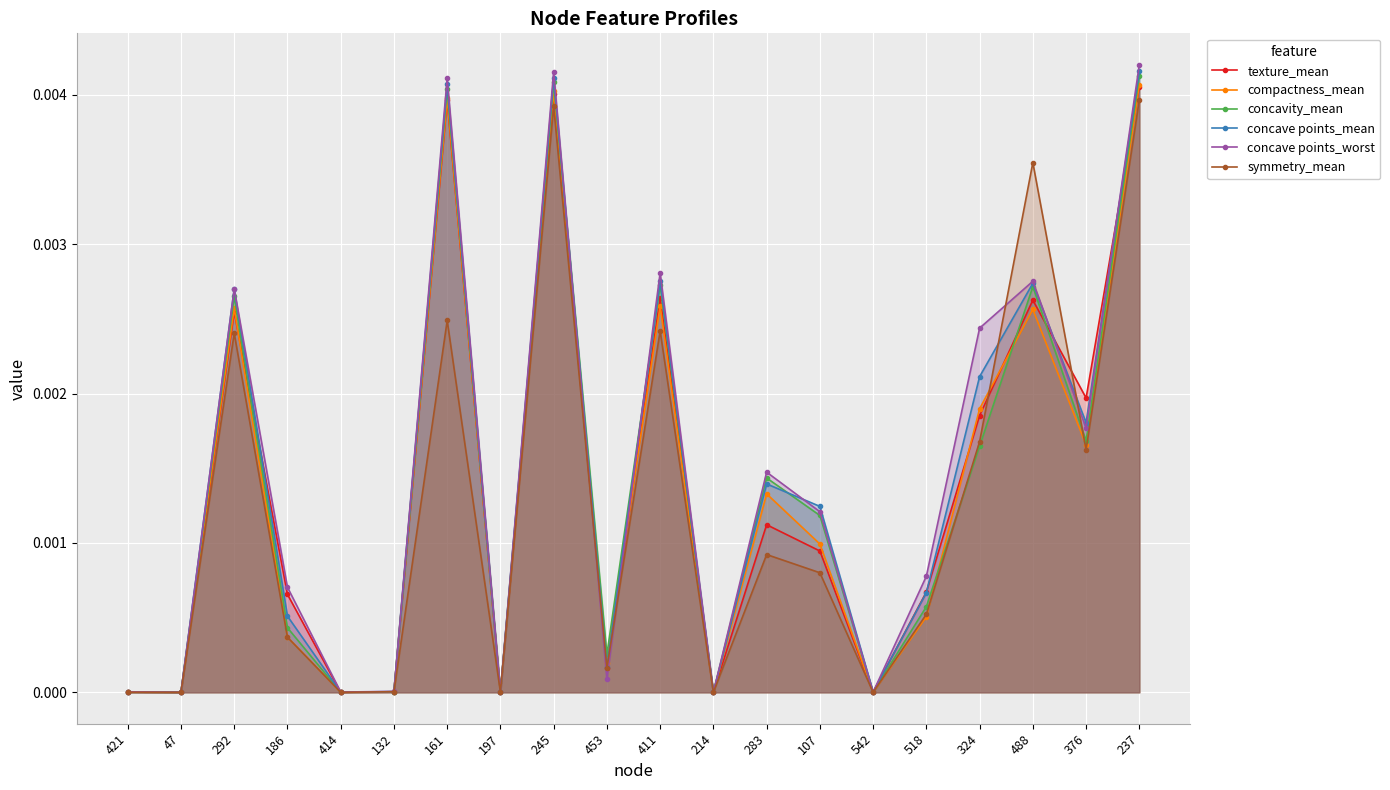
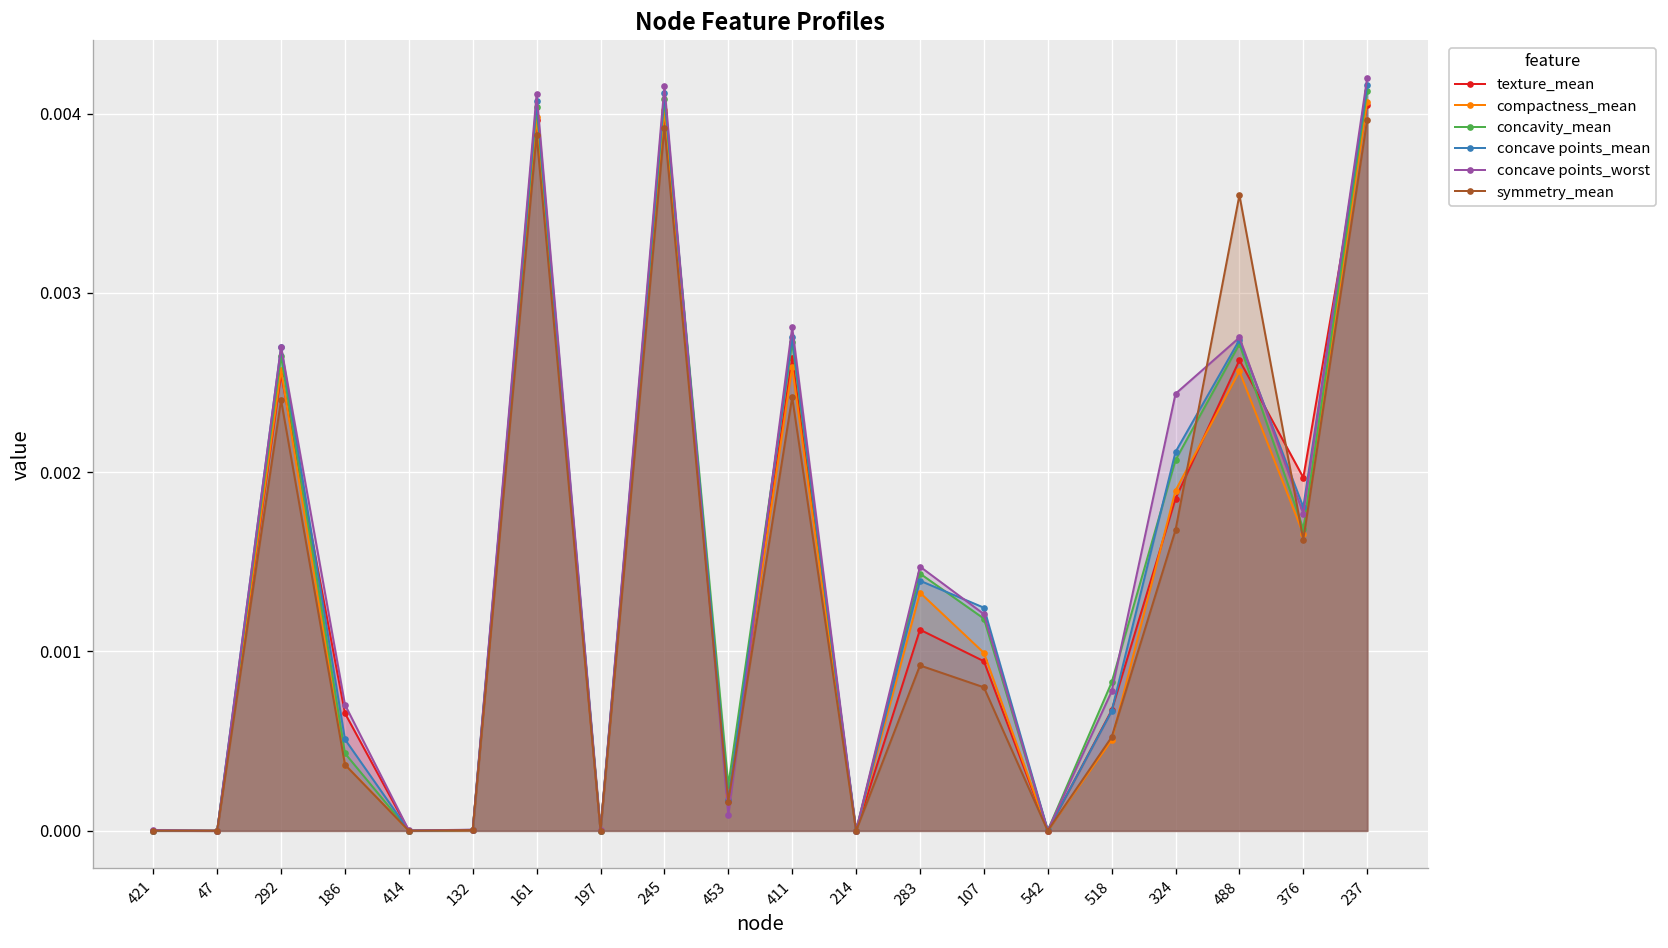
  {
    "texture_mean": {
      "292": 0.00255,
      "186": 0.00066,
      "411": 0.00264,
      "283": 0.00112,
      "107": 0.00095,
      "324": 0.00185,
      "488": 0.00263,
      "376": 0.00197
    },
    "compactness_mean": {
      "292": 0.00257,
      "453": 0.00020,
      "411": 0.00259,
      "283": 0.00133,
      "107": 0.00099,
      "324": 0.00190,
      "488": 0.00256,
      "376": 0.00166
    },
    "concavity_mean": {
      "292": 0.00265,
      "186": 0.00043,
      "161": 0.00404,
      "245": 0.00408,
      "453": 0.00025,
      "411": 0.00273,
      "283": 0.00143,
      "107": 0.00118,
-     "518": 0.00057,
-     "324": 0.00165,
+     "518": 0.00083,
+     "324": 0.00207,
      "488": 0.00272,
      "376": 0.00168,
      "237": 0.00413
    },
    "concave points_mean": {
      "186": 0.00051,
      "161": 0.00407,
      "245": 0.00411,
      "411": 0.00275,
      "283": 0.00139,
      "107": 0.00124,
      "324": 0.00211,
      "376": 0.00180,
      "237": 0.00416
    },
    "concave points_worst": {
      "186": 0.00070,
      "161": 0.00411,
      "245": 0.00415,
      "453": 0.00009,
      "411": 0.00281,
      "283": 0.00147,
      "107": 0.00121,
      "518": 0.00078,
      "324": 0.00244,
      "376": 0.00177,
      "237": 0.00420
    },
    "symmetry_mean": {
      "292": 0.00240,
-     "161": 0.00249,
+     "161": 0.00388,
      "245": 0.00392,
      "411": 0.00242,
      "283": 0.00092,
      "107": 0.00080,
      "324": 0.00168,
      "488": 0.00355,
      "376": 0.00162,
      "237": 0.00397
    }
  }
